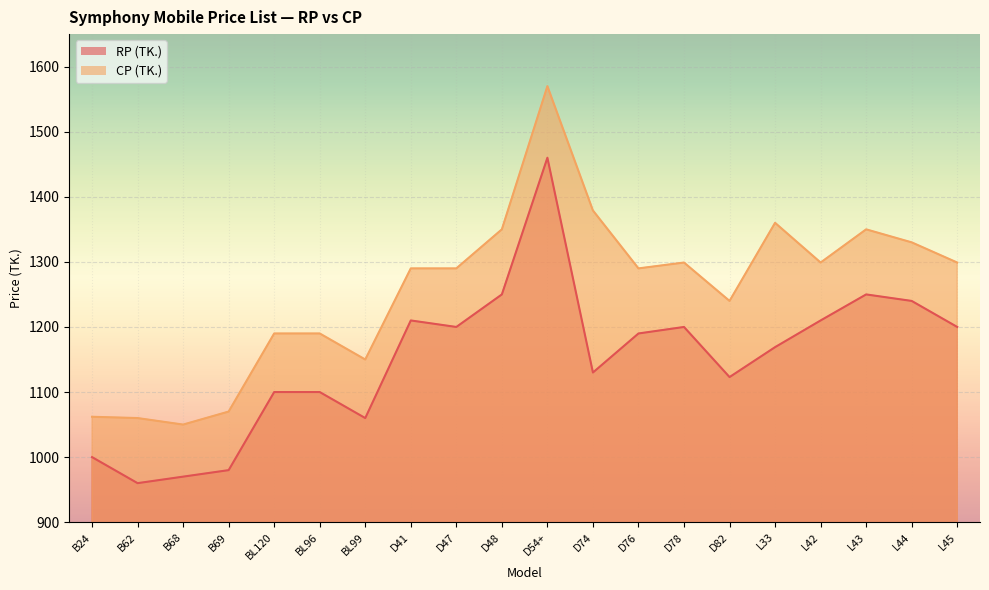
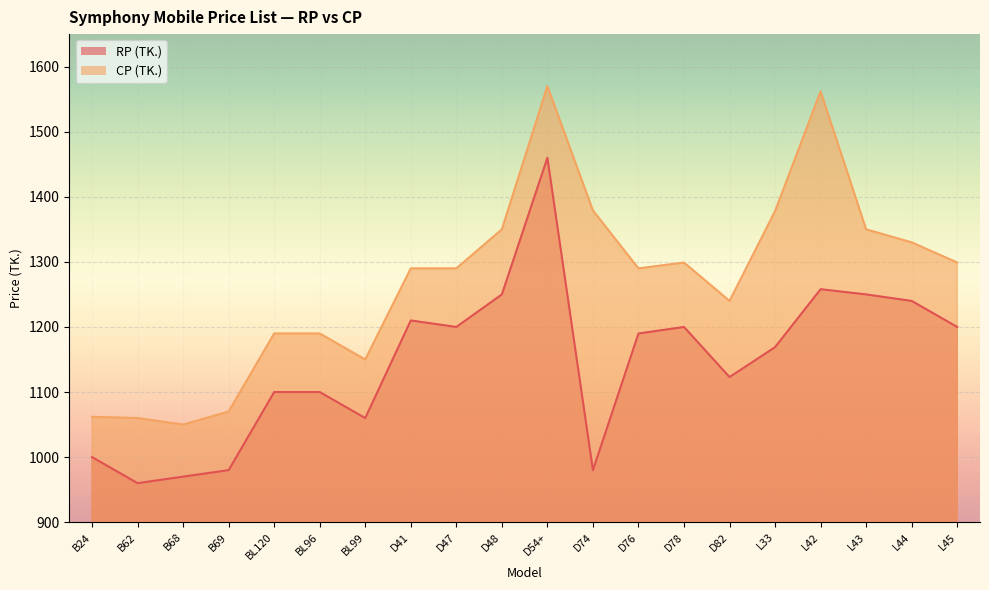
  {
    "RP (TK.)": {
      "B24": 1000,
      "B62": 960,
      "B68": 970,
      "B69": 980,
      "BL120": 1100,
      "BL96": 1100,
      "BL99": 1060,
      "D41": 1210,
      "D47": 1200,
      "D48": 1250,
      "D54+": 1460,
-     "D74": 1130,
+     "D74": 980,
      "D76": 1190,
      "D78": 1200,
      "D82": 1120,
      "L33": 1170,
-     "L42": 1210,
+     "L42": 1260,
      "L43": 1250,
      "L44": 1240,
      "L45": 1200
    },
    "CP (TK.)": {
      "B24": 1060,
      "B62": 1060,
      "B68": 1050,
      "B69": 1070,
      "BL120": 1190,
      "BL96": 1190,
      "BL99": 1150,
      "D41": 1290,
      "D47": 1290,
      "D48": 1350,
      "D54+": 1570,
      "D74": 1380,
      "D76": 1290,
      "D78": 1300,
      "D82": 1240,
-     "L33": 1360,
-     "L42": 1300,
+     "L33": 1380,
+     "L42": 1560,
      "L43": 1350,
      "L44": 1330,
      "L45": 1300
    }
  }
